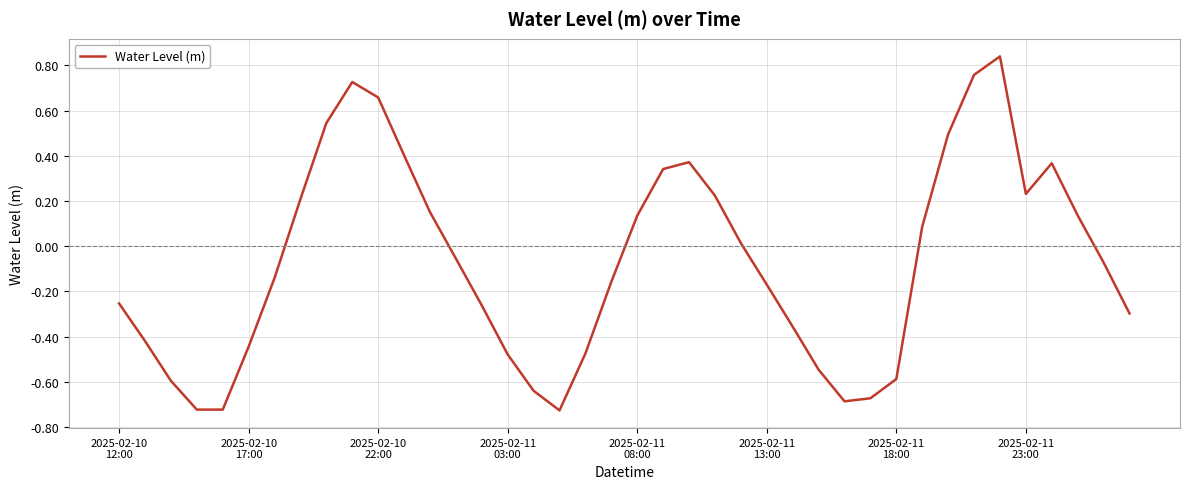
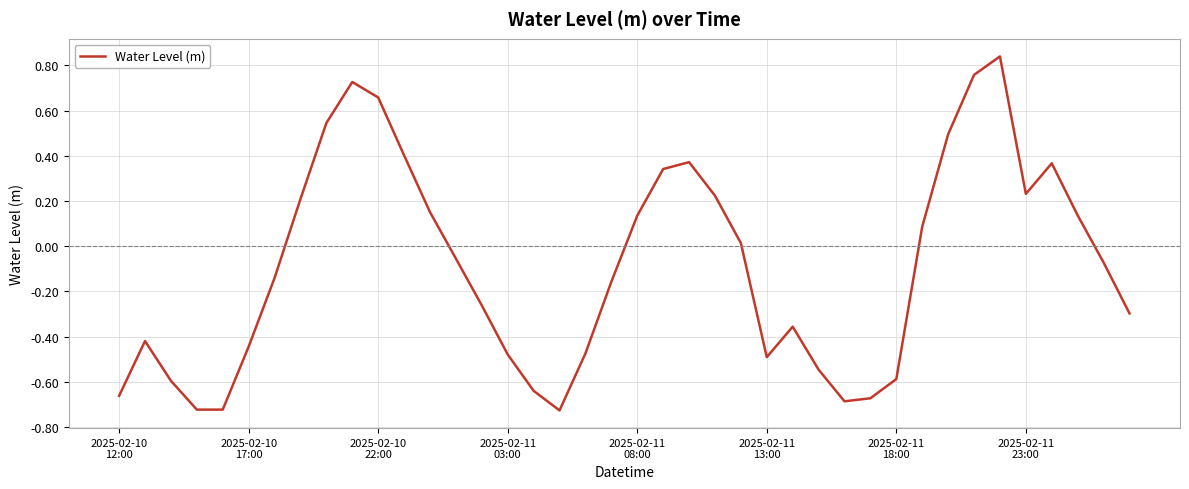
  {
-   "2025-02-10 12:00": -0.25,
+   "2025-02-10 12:00": -0.66,
    "2025-02-10 17:00": -0.44,
    "2025-02-10 22:00": 0.66,
    "2025-02-11 03:00": -0.48,
    "2025-02-11 08:00": 0.14,
-   "2025-02-11 13:00": -0.17,
+   "2025-02-11 13:00": -0.49,
    "2025-02-11 18:00": -0.59,
    "2025-02-11 23:00": 0.23
  }
